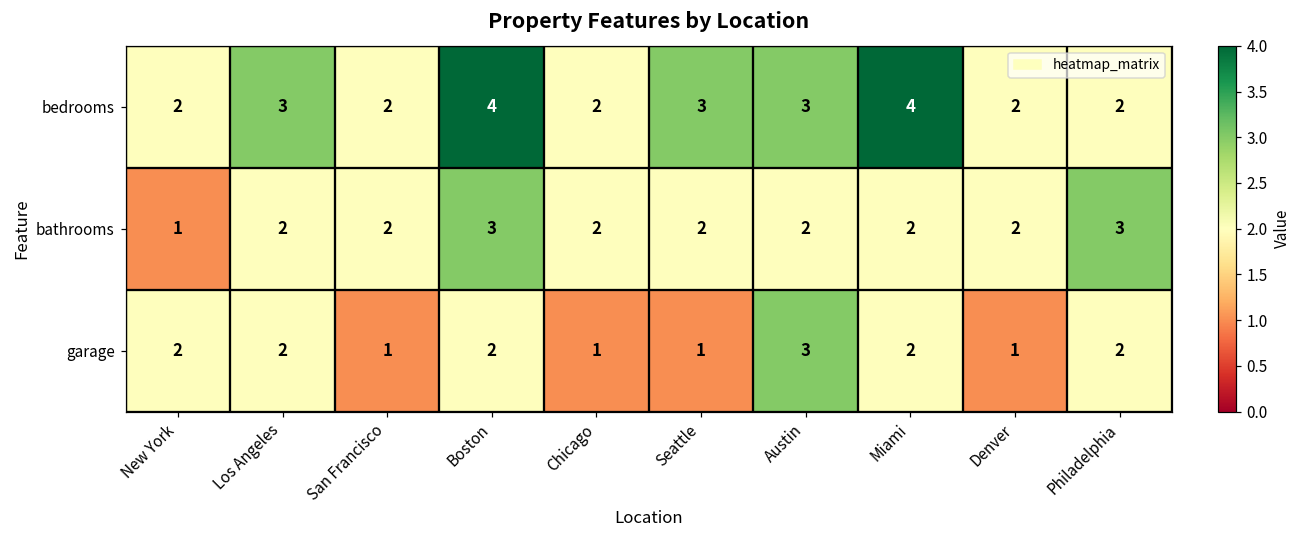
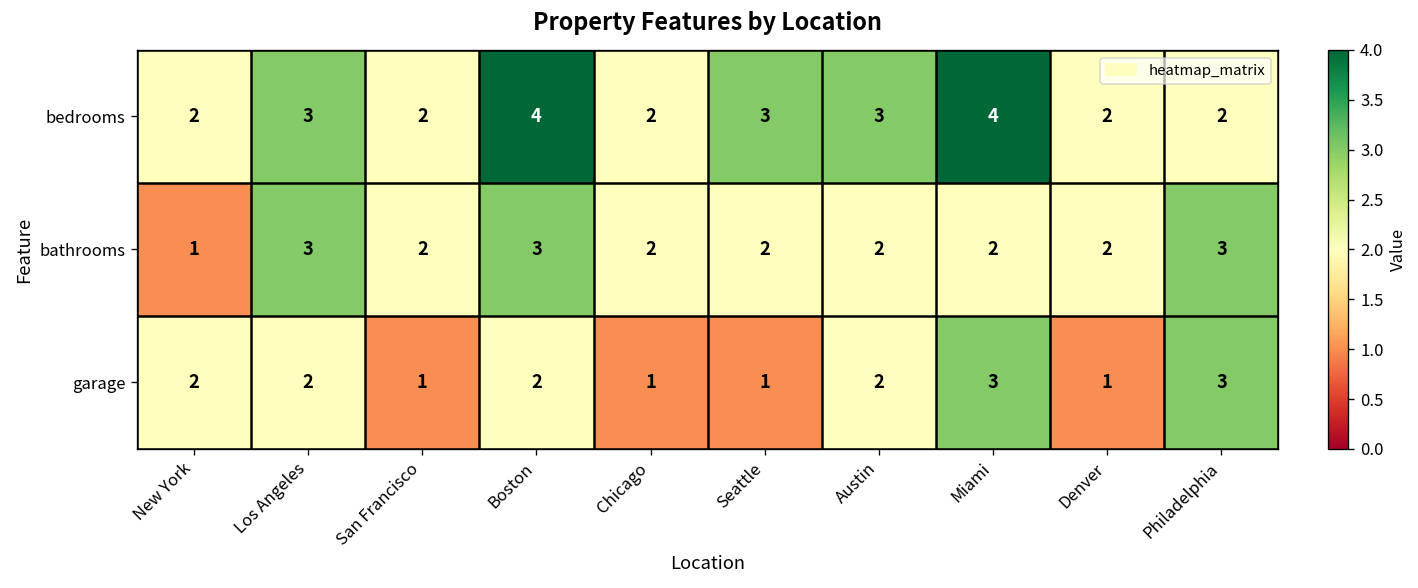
  {
    "bedrooms": {
      "New York": 2,
      "Los Angeles": 3,
      "San Francisco": 2,
      "Boston": 4,
      "Chicago": 2,
      "Seattle": 3,
      "Austin": 3,
      "Miami": 4,
      "Denver": 2,
      "Philadelphia": 2
    },
    "bathrooms": {
      "New York": 1,
-     "Los Angeles": 2,
+     "Los Angeles": 3,
      "San Francisco": 2,
      "Boston": 3,
      "Chicago": 2,
      "Seattle": 2,
      "Austin": 2,
      "Miami": 2,
      "Denver": 2,
      "Philadelphia": 3
    },
    "garage": {
      "New York": 2,
      "Los Angeles": 2,
      "San Francisco": 1,
      "Boston": 2,
      "Chicago": 1,
      "Seattle": 1,
-     "Austin": 3,
-     "Miami": 2,
+     "Austin": 2,
+     "Miami": 3,
      "Denver": 1,
-     "Philadelphia": 2
+     "Philadelphia": 3
    }
  }
